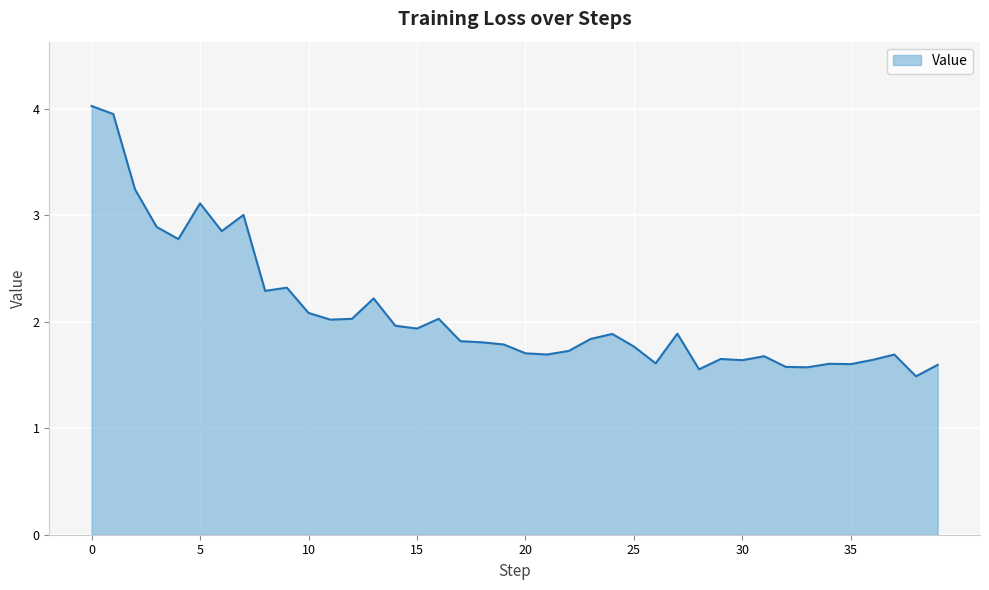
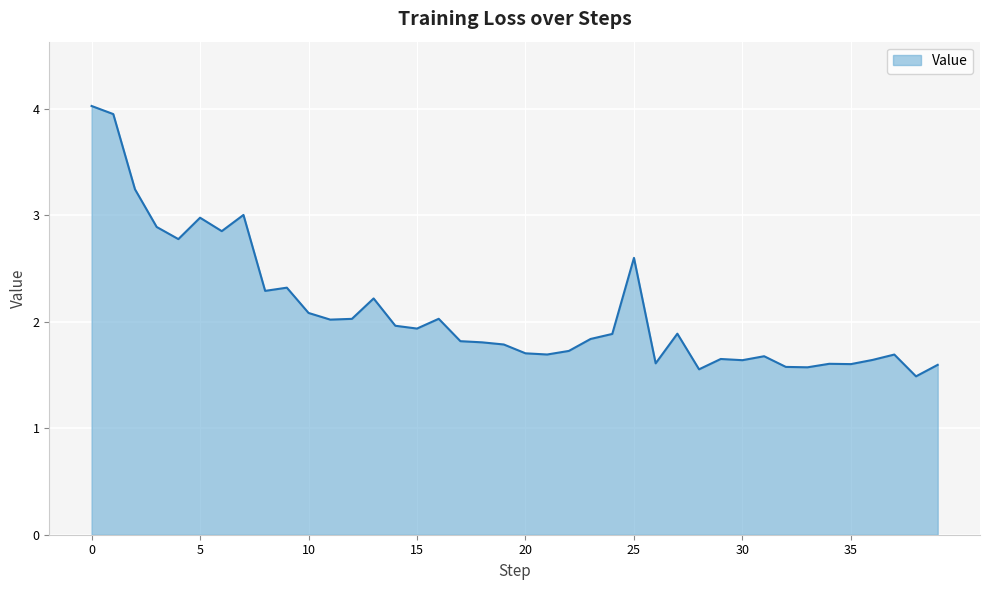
  {
    "0": 4.03,
-   "5": 3.11,
+   "5": 2.98,
    "10": 2.08,
    "15": 1.94,
    "20": 1.70,
-   "25": 1.77,
+   "25": 2.60,
    "30": 1.64,
    "35": 1.60
  }
